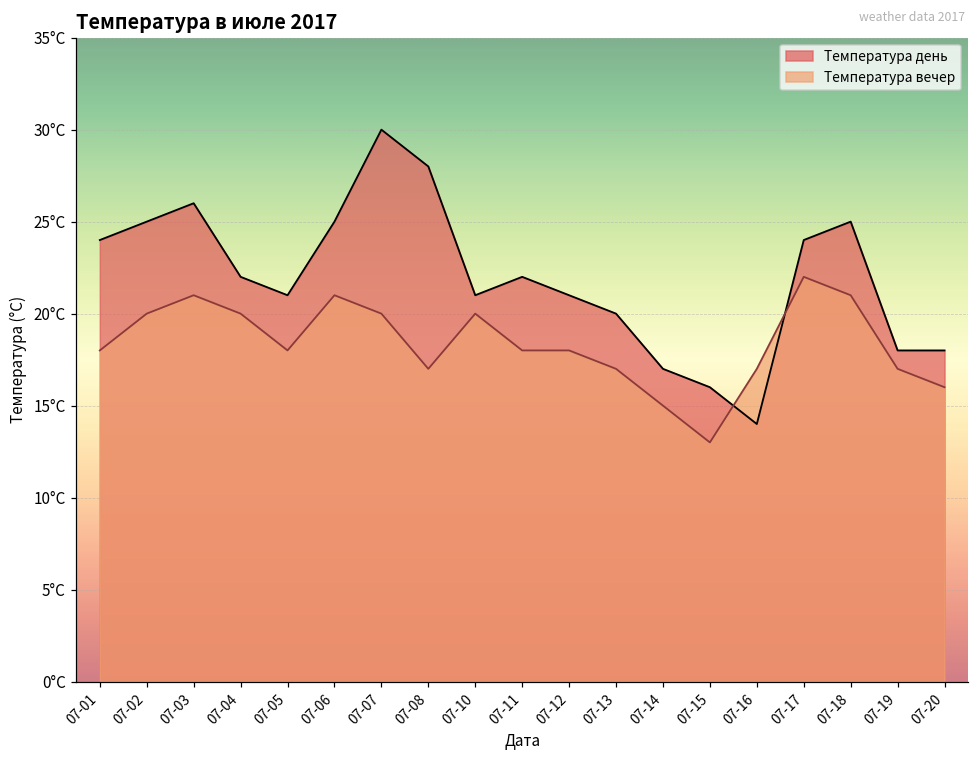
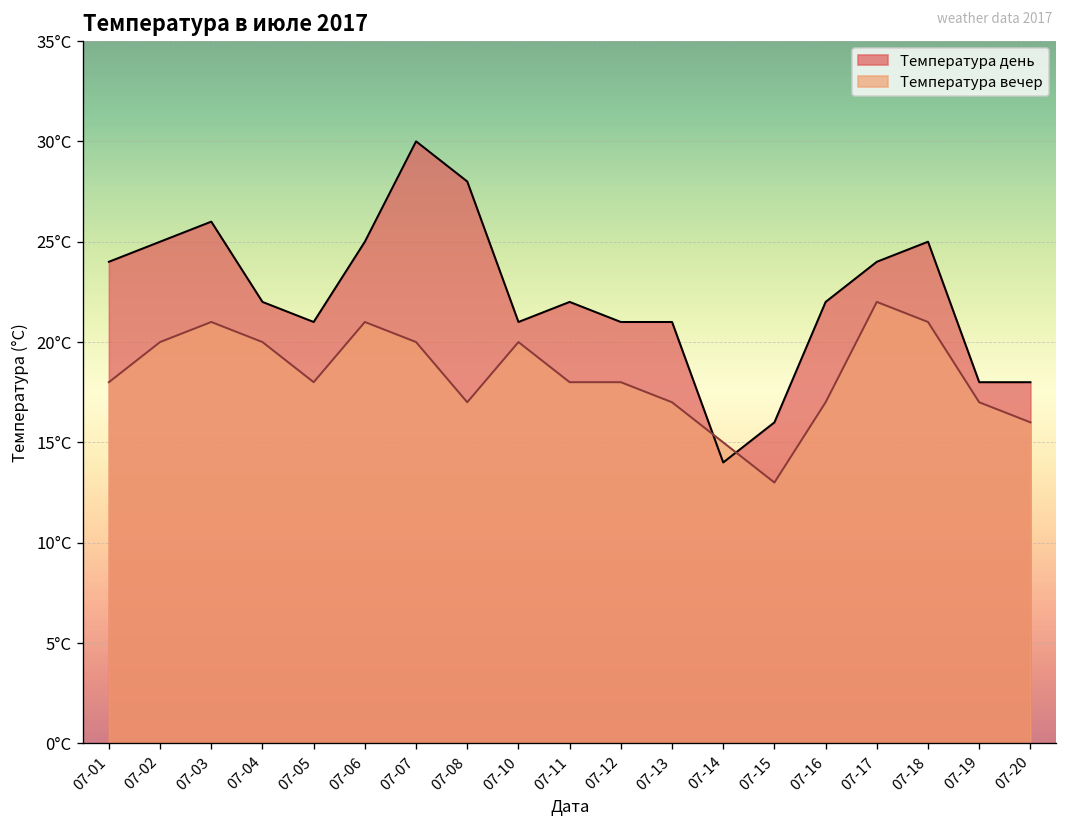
  {
    "Температура день": {
      "07-01": "24°C",
      "07-02": "25°C",
      "07-03": "26°C",
      "07-04": "22°C",
      "07-05": "21°C",
      "07-06": "25°C",
      "07-07": "30°C",
      "07-08": "28°C",
      "07-10": "21°C",
      "07-11": "22°C",
      "07-12": "21°C",
-     "07-13": "20°C",
-     "07-14": "17°C",
+     "07-13": "21°C",
+     "07-14": "14°C",
      "07-15": "16°C",
-     "07-16": "14°C",
+     "07-16": "22°C",
      "07-17": "24°C",
      "07-18": "25°C",
      "07-19": "18°C",
      "07-20": "18°C"
    },
    "Температура вечер": {
      "07-01": "18°C",
      "07-02": "20°C",
      "07-03": "21°C",
      "07-04": "20°C",
      "07-05": "18°C",
      "07-06": "21°C",
      "07-07": "20°C",
      "07-08": "17°C",
      "07-10": "20°C",
      "07-11": "18°C",
      "07-12": "18°C",
      "07-13": "17°C",
      "07-14": "15°C",
      "07-15": "13°C",
      "07-16": "17°C",
      "07-17": "22°C",
      "07-18": "21°C",
      "07-19": "17°C",
      "07-20": "16°C"
    }
  }
